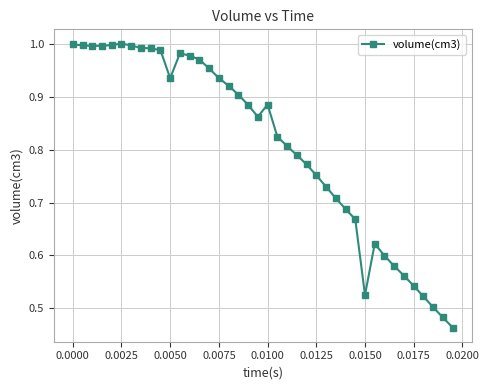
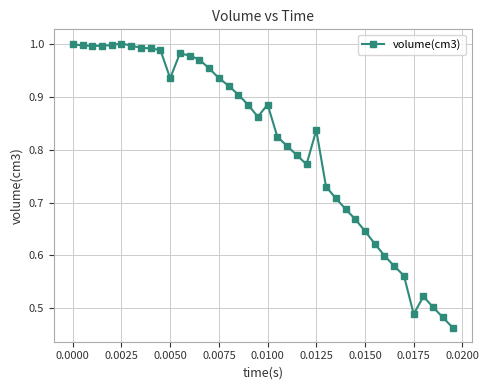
  {
    "0.0000": 1.00,
    "0.0025": 1.00,
    "0.0050": 0.94,
    "0.0075": 0.94,
    "0.0100": 0.89,
-   "0.0125": 0.75,
-   "0.0150": 0.53,
-   "0.0175": 0.54
+   "0.0125": 0.84,
+   "0.0150": 0.65,
+   "0.0175": 0.49
  }
